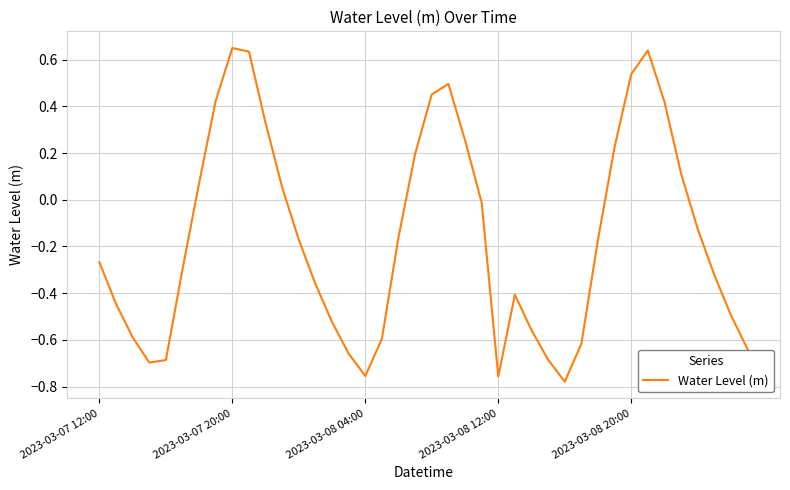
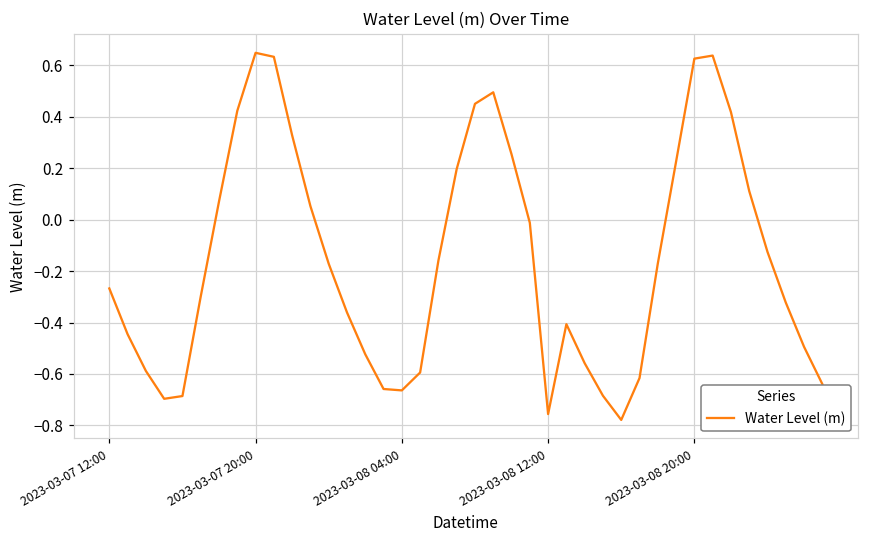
  {
    "2023-03-07 12:00": -0.27,
    "2023-03-07 20:00": 0.65,
-   "2023-03-08 04:00": -0.75,
+   "2023-03-08 04:00": -0.66,
    "2023-03-08 12:00": -0.76,
-   "2023-03-08 20:00": 0.54
+   "2023-03-08 20:00": 0.63
  }
